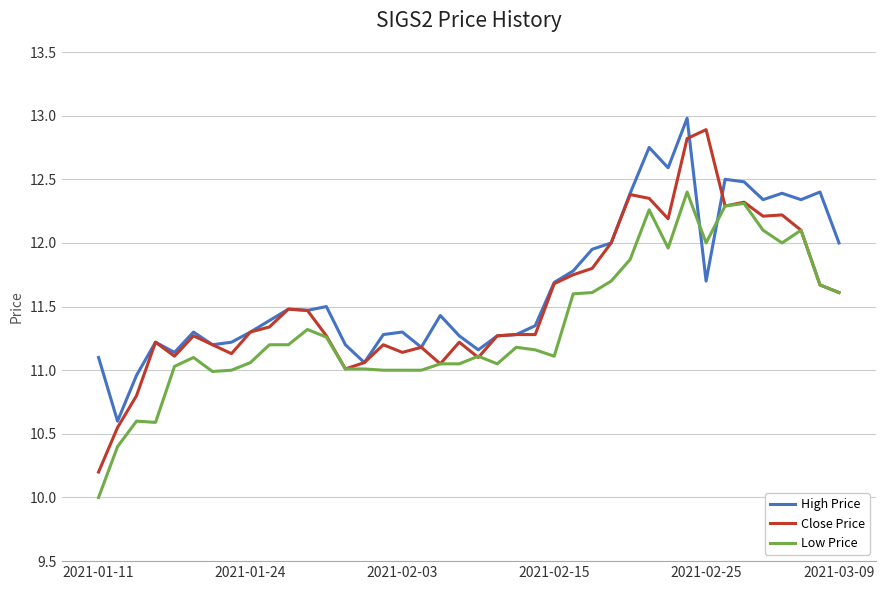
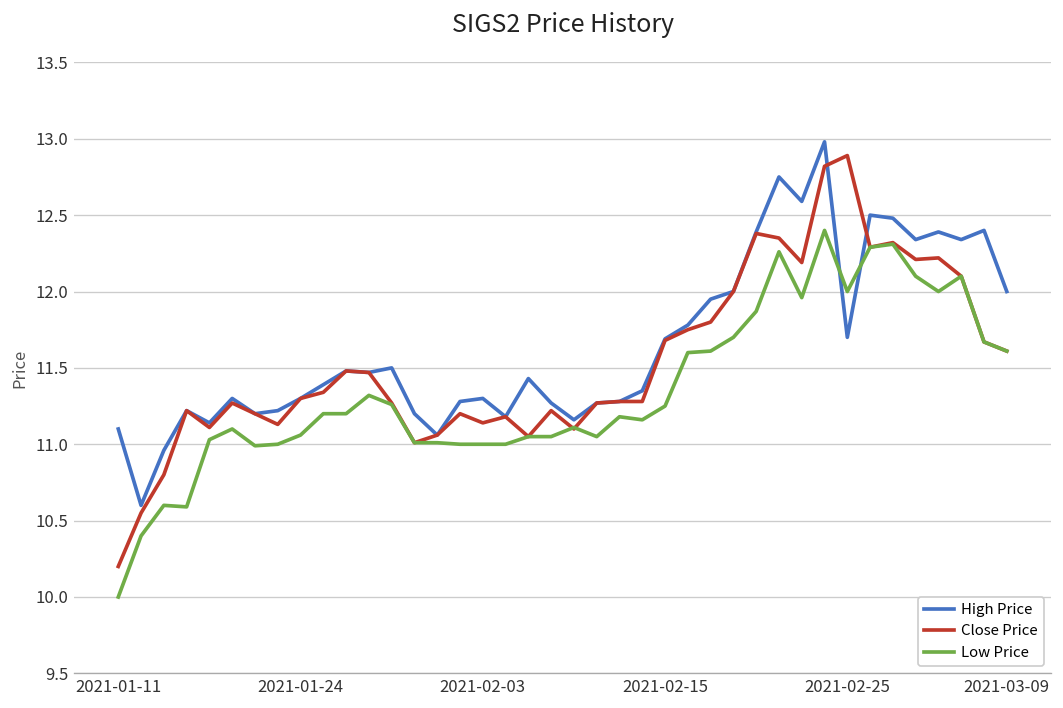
  {
    "High Price": {
      "2021-01-11": 11.10,
      "2021-02-03": 11.30,
      "2021-02-25": 11.70,
      "2021-03-09": 12.00
    },
    "Close Price": {
      "2021-01-11": 10.20,
      "2021-02-03": 11.14,
      "2021-02-25": 12.89
    },
    "Low Price": {
      "2021-01-11": 10.00,
      "2021-01-24": 11.06,
      "2021-02-03": 11.00,
-     "2021-02-15": 11.11,
+     "2021-02-15": 11.25,
      "2021-02-25": 12.00
    }
  }
